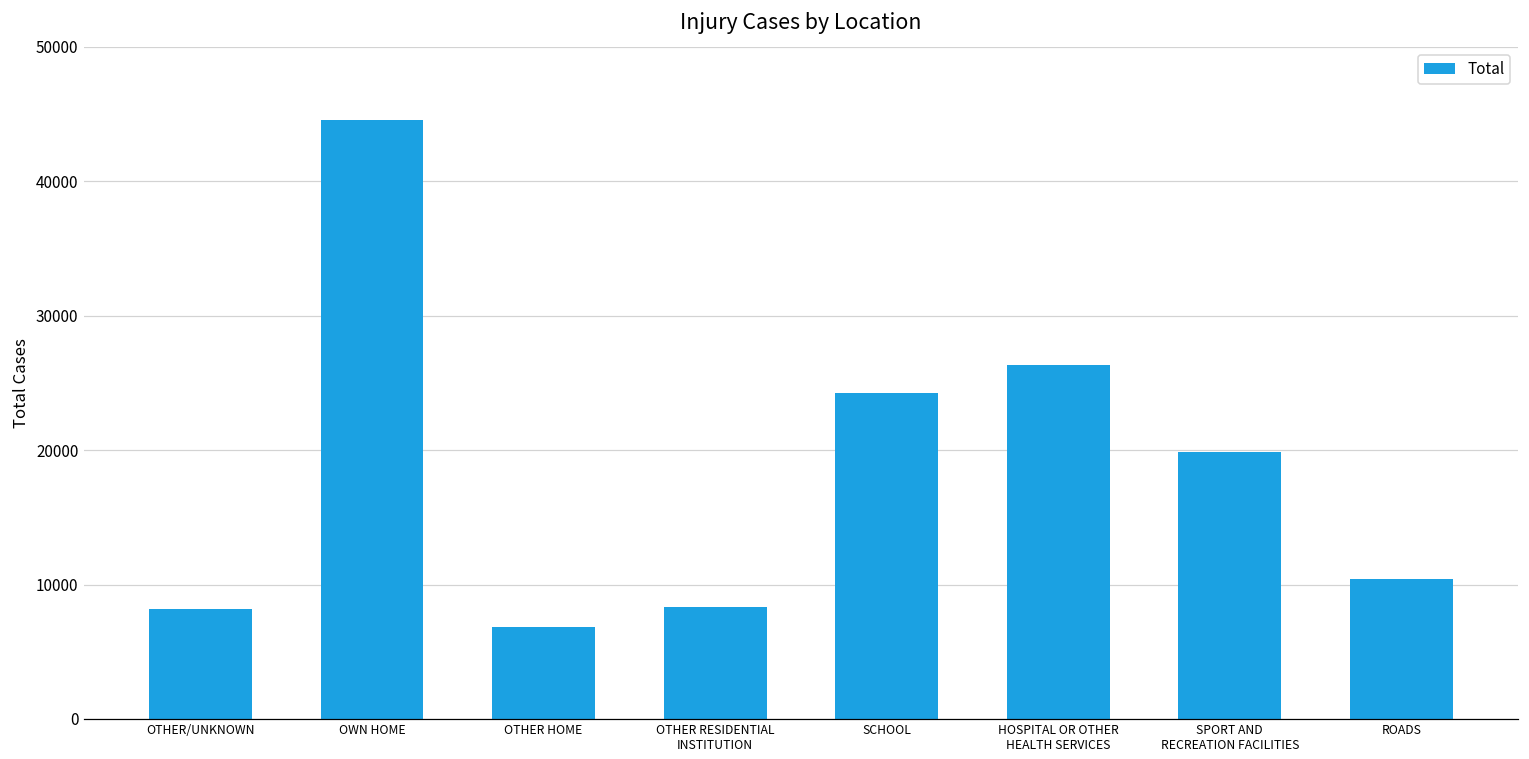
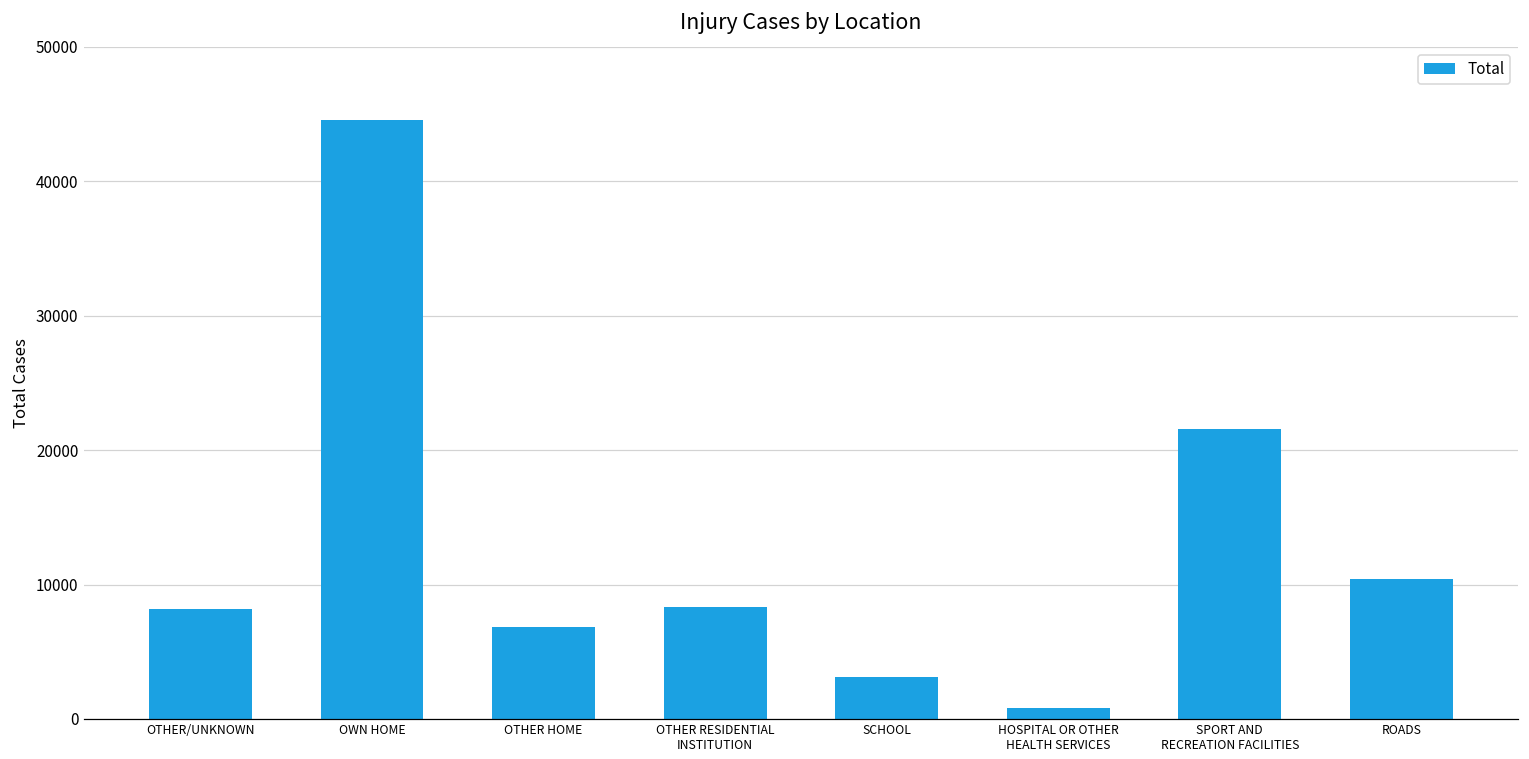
  {
    "OTHER/UNKNOWN": 8200,
    "OWN HOME": 44500,
    "OTHER HOME": 6800,
    "OTHER RESIDENTIAL INSTITUTION": 8400,
-   "SCHOOL": 24300,
-   "HOSPITAL OR OTHER HEALTH SERVICES": 26400,
-   "SPORT AND RECREATION FACILITIES": 19900,
+   "SCHOOL": 3100,
+   "HOSPITAL OR OTHER HEALTH SERVICES": 800,
+   "SPORT AND RECREATION FACILITIES": 21600,
    "ROADS": 10400
  }
